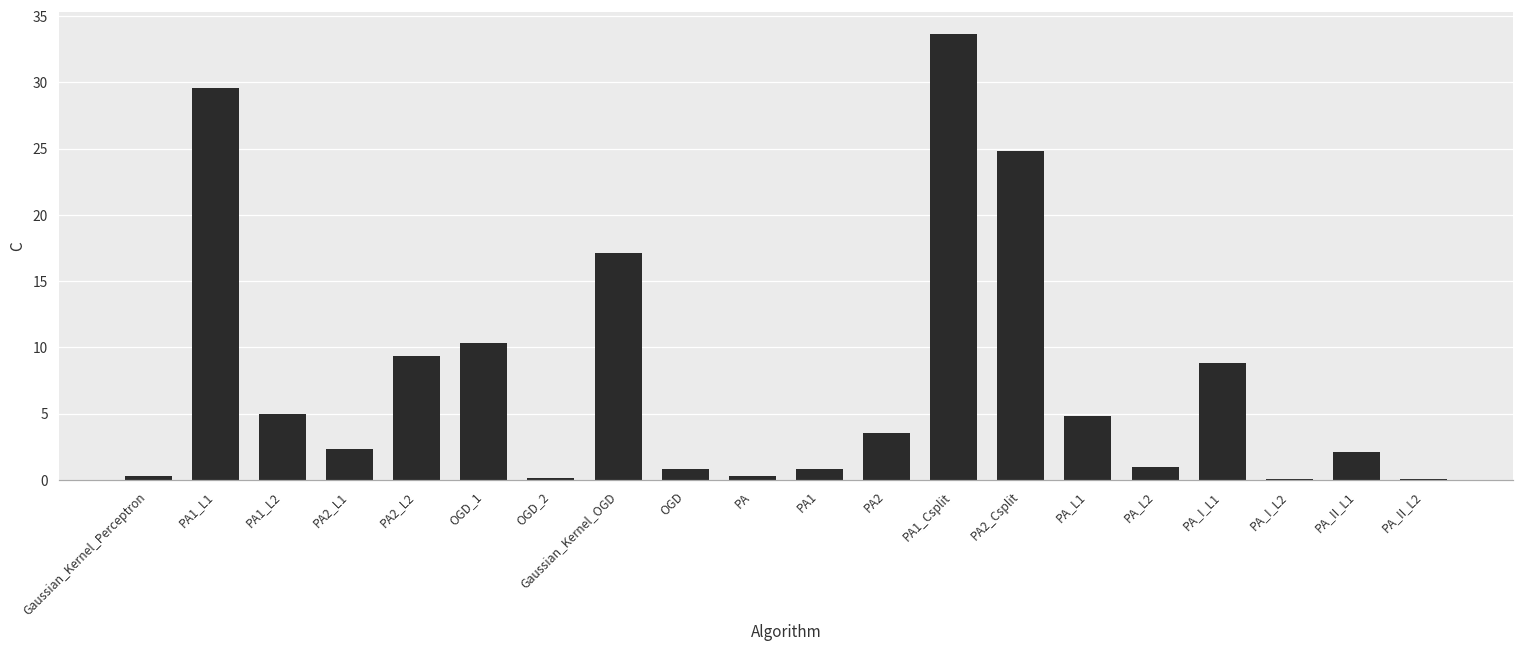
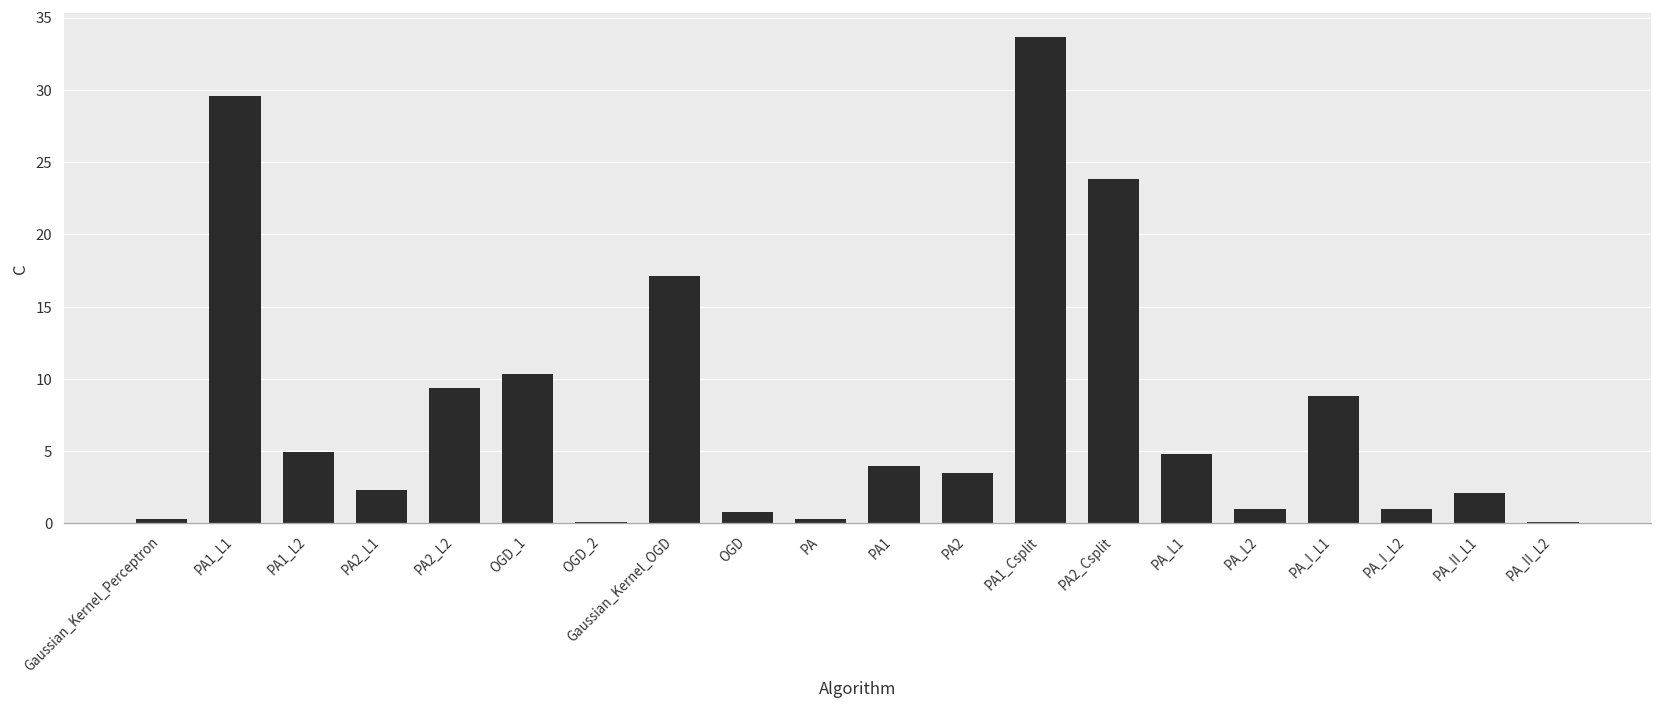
  {
    "Gaussian_Kernel_Perceptron": 0.3,
    "PA1_L1": 29.6,
    "PA1_L2": 5.0,
    "PA2_L1": 2.3,
    "PA2_L2": 9.3,
    "OGD_1": 10.3,
    "Gaussian_Kernel_OGD": 17.1,
    "OGD": 0.8,
    "PA": 0.3,
-   "PA1": 0.8,
+   "PA1": 4.0,
    "PA2": 3.5,
    "PA1_Csplit": 33.6,
-   "PA2_Csplit": 24.8,
+   "PA2_Csplit": 23.9,
    "PA_L1": 4.8,
    "PA_L2": 1.0,
    "PA_I_L1": 8.8,
-   "PA_I_L2": 0.1,
+   "PA_I_L2": 1.0,
    "PA_II_L1": 2.1
  }
